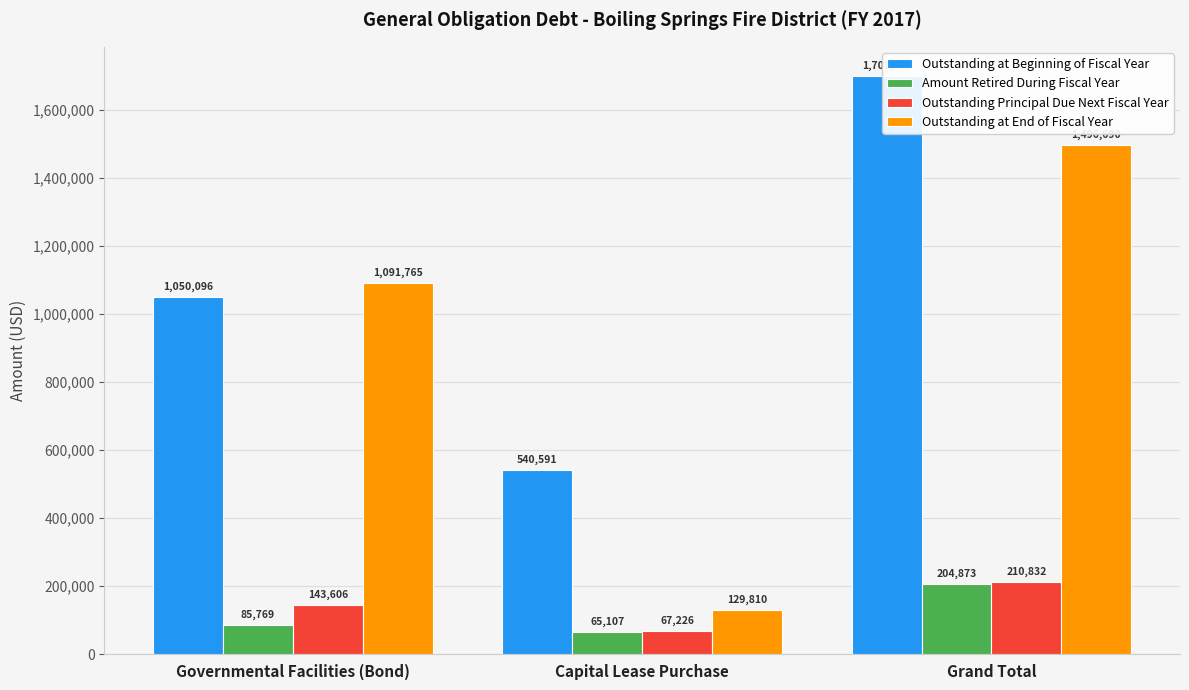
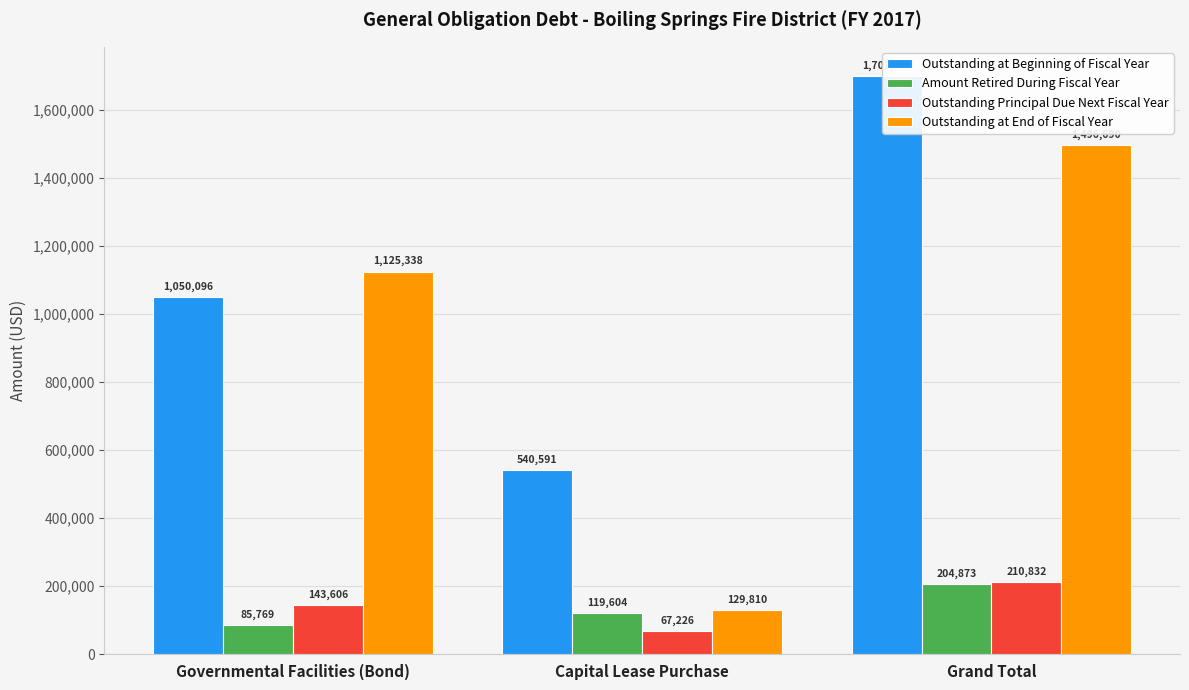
  {
    "Outstanding at Beginning of Fiscal Year": {
      "Governmental Facilities (Bond)": "1,050,096",
      "Capital Lease Purchase": "540,591"
    },
    "Amount Retired During Fiscal Year": {
      "Governmental Facilities (Bond)": "85,769",
-     "Capital Lease Purchase": "65,107",
+     "Capital Lease Purchase": "119,604",
      "Grand Total": "204,873"
    },
    "Outstanding Principal Due Next Fiscal Year": {
      "Governmental Facilities (Bond)": "143,606",
      "Capital Lease Purchase": "67,226",
      "Grand Total": "210,832"
    },
    "Outstanding at End of Fiscal Year": {
-     "Governmental Facilities (Bond)": "1,091,765",
+     "Governmental Facilities (Bond)": "1,125,338",
      "Capital Lease Purchase": "129,810"
    }
  }
